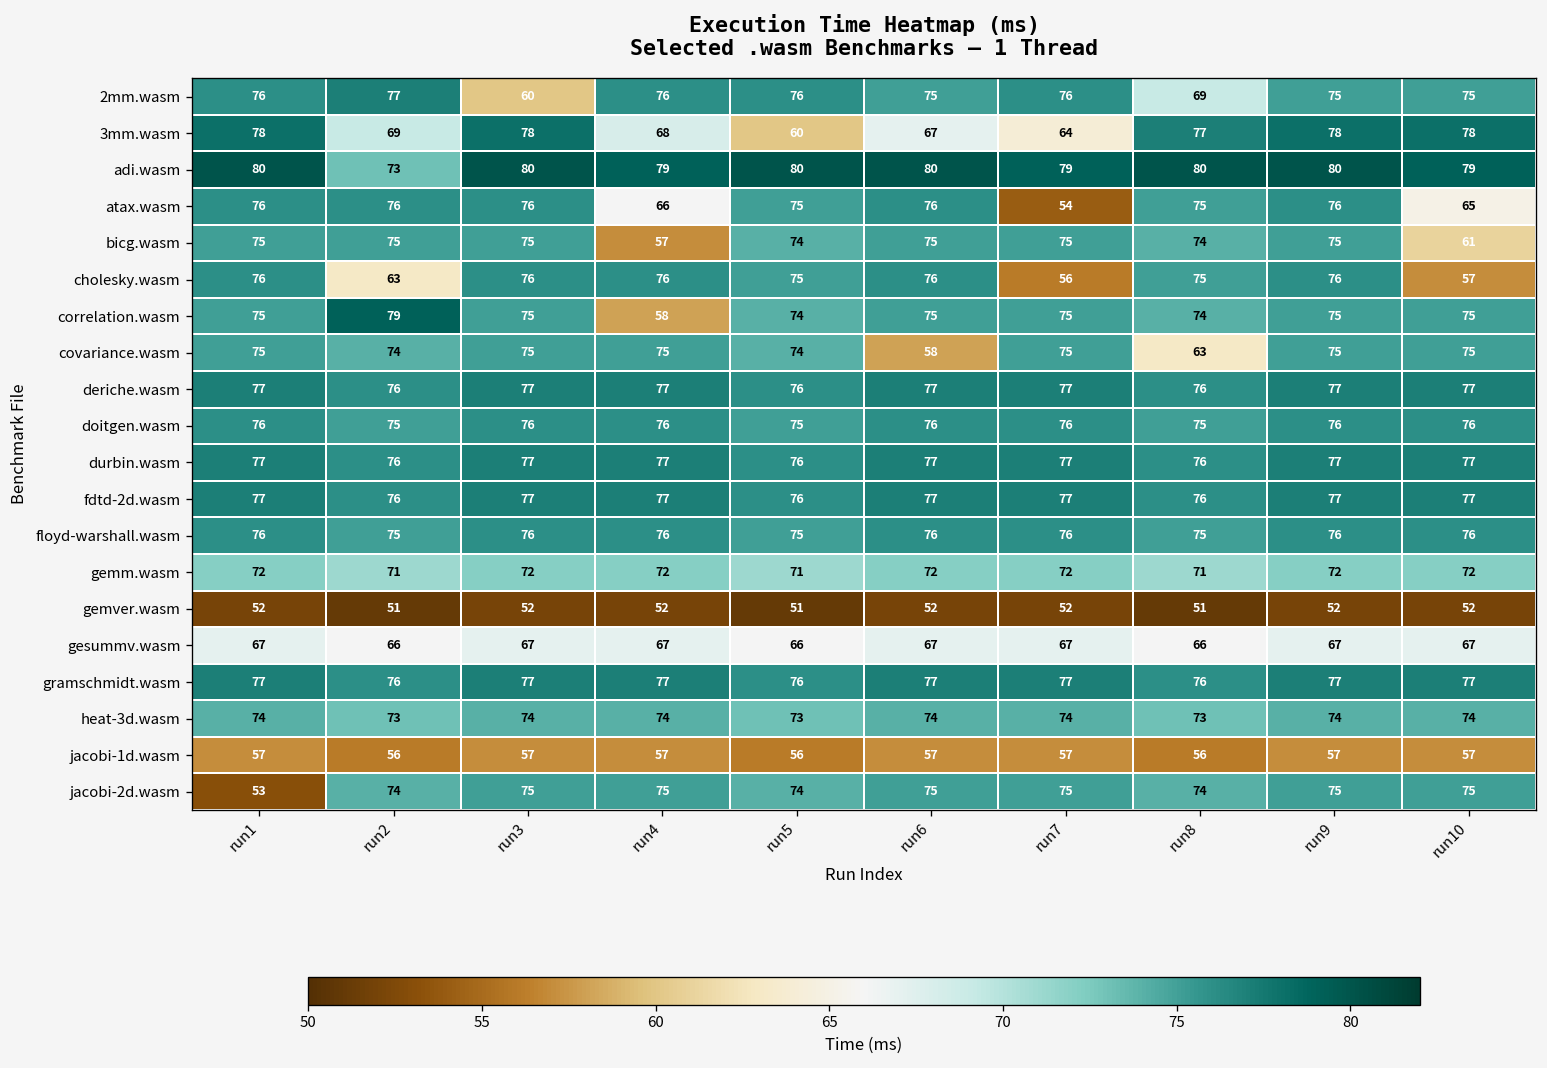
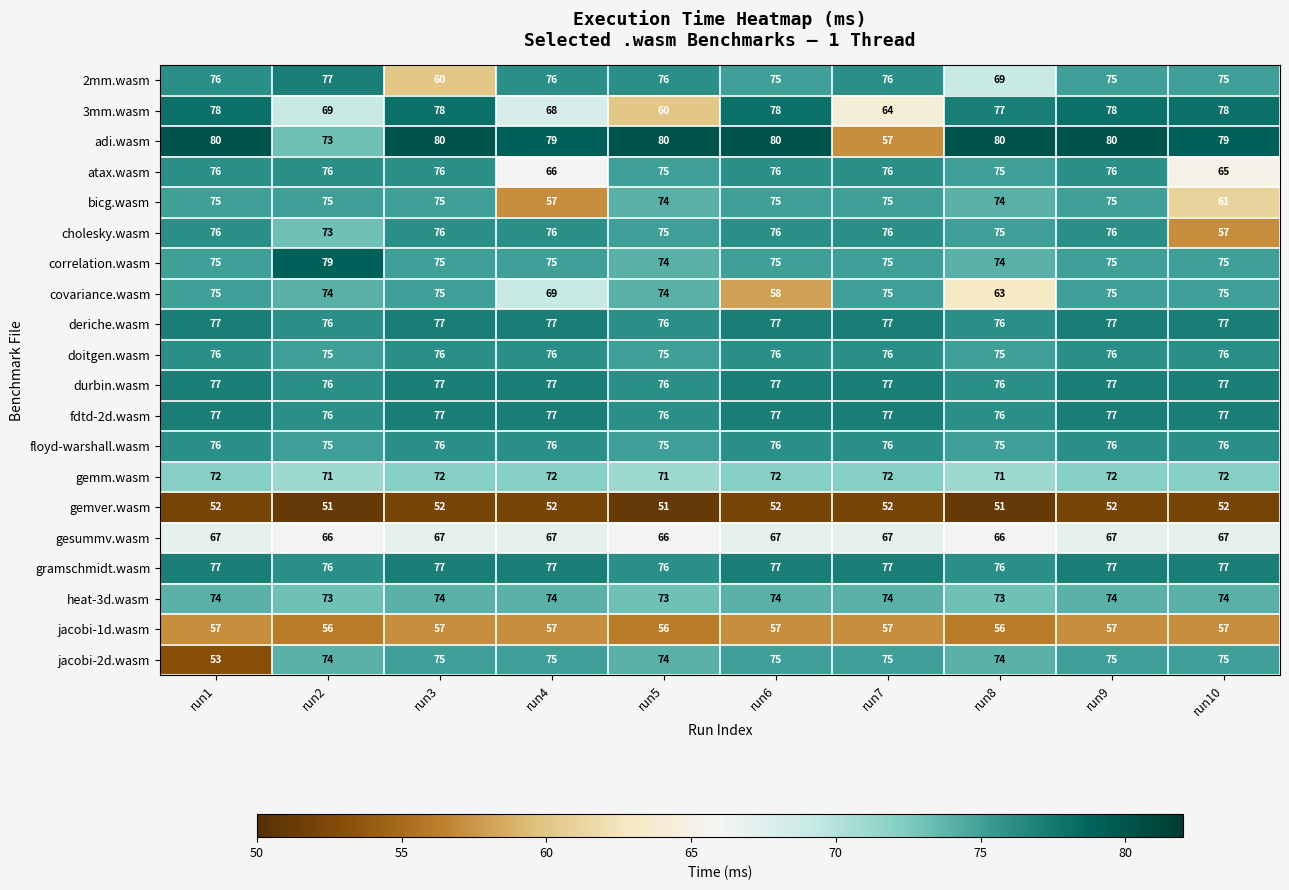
  {
    "2mm.wasm": {
      "run1": 76,
      "run2": 77,
      "run3": 60,
      "run4": 76,
      "run5": 76,
      "run6": 75,
      "run7": 76,
      "run8": 69,
      "run9": 75,
      "run10": 75
    },
    "3mm.wasm": {
      "run1": 78,
      "run2": 69,
      "run3": 78,
      "run4": 68,
      "run5": 60,
-     "run6": 67,
+     "run6": 78,
      "run7": 64,
      "run8": 77,
      "run9": 78,
      "run10": 78
    },
    "adi.wasm": {
      "run1": 80,
      "run2": 73,
      "run3": 80,
      "run4": 79,
      "run5": 80,
      "run6": 80,
-     "run7": 79,
+     "run7": 57,
      "run8": 80,
      "run9": 80,
      "run10": 79
    },
    "atax.wasm": {
      "run1": 76,
      "run2": 76,
      "run3": 76,
      "run4": 66,
      "run5": 75,
      "run6": 76,
-     "run7": 54,
+     "run7": 76,
      "run8": 75,
      "run9": 76,
      "run10": 65
    },
    "bicg.wasm": {
      "run1": 75,
      "run2": 75,
      "run3": 75,
      "run4": 57,
      "run5": 74,
      "run6": 75,
      "run7": 75,
      "run8": 74,
      "run9": 75,
      "run10": 61
    },
    "cholesky.wasm": {
      "run1": 76,
-     "run2": 63,
+     "run2": 73,
      "run3": 76,
      "run4": 76,
      "run5": 75,
      "run6": 76,
-     "run7": 56,
+     "run7": 76,
      "run8": 75,
      "run9": 76,
      "run10": 57
    },
    "correlation.wasm": {
      "run1": 75,
      "run2": 79,
      "run3": 75,
-     "run4": 58,
+     "run4": 75,
      "run5": 74,
      "run6": 75,
      "run7": 75,
      "run8": 74,
      "run9": 75,
      "run10": 75
    },
    "covariance.wasm": {
      "run1": 75,
      "run2": 74,
      "run3": 75,
-     "run4": 75,
+     "run4": 69,
      "run5": 74,
      "run6": 58,
      "run7": 75,
      "run8": 63,
      "run9": 75,
      "run10": 75
    },
    "deriche.wasm": {
      "run1": 77,
      "run2": 76,
      "run3": 77,
      "run4": 77,
      "run5": 76,
      "run6": 77,
      "run7": 77,
      "run8": 76,
      "run9": 77,
      "run10": 77
    },
    "doitgen.wasm": {
      "run1": 76,
      "run2": 75,
      "run3": 76,
      "run4": 76,
      "run5": 75,
      "run6": 76,
      "run7": 76,
      "run8": 75,
      "run9": 76,
      "run10": 76
    },
    "durbin.wasm": {
      "run1": 77,
      "run2": 76,
      "run3": 77,
      "run4": 77,
      "run5": 76,
      "run6": 77,
      "run7": 77,
      "run8": 76,
      "run9": 77,
      "run10": 77
    },
    "fdtd-2d.wasm": {
      "run1": 77,
      "run2": 76,
      "run3": 77,
      "run4": 77,
      "run5": 76,
      "run6": 77,
      "run7": 77,
      "run8": 76,
      "run9": 77,
      "run10": 77
    },
    "floyd-warshall.wasm": {
      "run1": 76,
      "run2": 75,
      "run3": 76,
      "run4": 76,
      "run5": 75,
      "run6": 76,
      "run7": 76,
      "run8": 75,
      "run9": 76,
      "run10": 76
    },
    "gemm.wasm": {
      "run1": 72,
      "run2": 71,
      "run3": 72,
      "run4": 72,
      "run5": 71,
      "run6": 72,
      "run7": 72,
      "run8": 71,
      "run9": 72,
      "run10": 72
    },
    "gemver.wasm": {
      "run1": 52,
      "run2": 51,
      "run3": 52,
      "run4": 52,
      "run5": 51,
      "run6": 52,
      "run7": 52,
      "run8": 51,
      "run9": 52,
      "run10": 52
    },
    "gesummv.wasm": {
      "run1": 67,
      "run2": 66,
      "run3": 67,
      "run4": 67,
      "run5": 66,
      "run6": 67,
      "run7": 67,
      "run8": 66,
      "run9": 67,
      "run10": 67
    },
    "gramschmidt.wasm": {
      "run1": 77,
      "run2": 76,
      "run3": 77,
      "run4": 77,
      "run5": 76,
      "run6": 77,
      "run7": 77,
      "run8": 76,
      "run9": 77,
      "run10": 77
    },
    "heat-3d.wasm": {
      "run1": 74,
      "run2": 73,
      "run3": 74,
      "run4": 74,
      "run5": 73,
      "run6": 74,
      "run7": 74,
      "run8": 73,
      "run9": 74,
      "run10": 74
    },
    "jacobi-1d.wasm": {
      "run1": 57,
      "run2": 56,
      "run3": 57,
      "run4": 57,
      "run5": 56,
      "run6": 57,
      "run7": 57,
      "run8": 56,
      "run9": 57,
      "run10": 57
    },
    "jacobi-2d.wasm": {
      "run1": 53,
      "run2": 74,
      "run3": 75,
      "run4": 75,
      "run5": 74,
      "run6": 75,
      "run7": 75,
      "run8": 74,
      "run9": 75,
      "run10": 75
    }
  }
